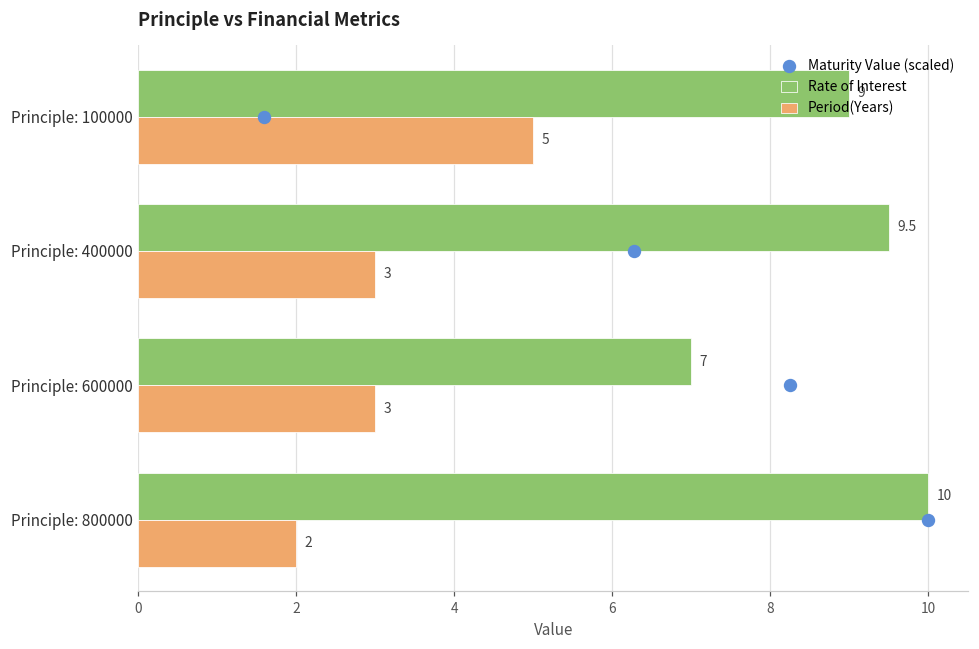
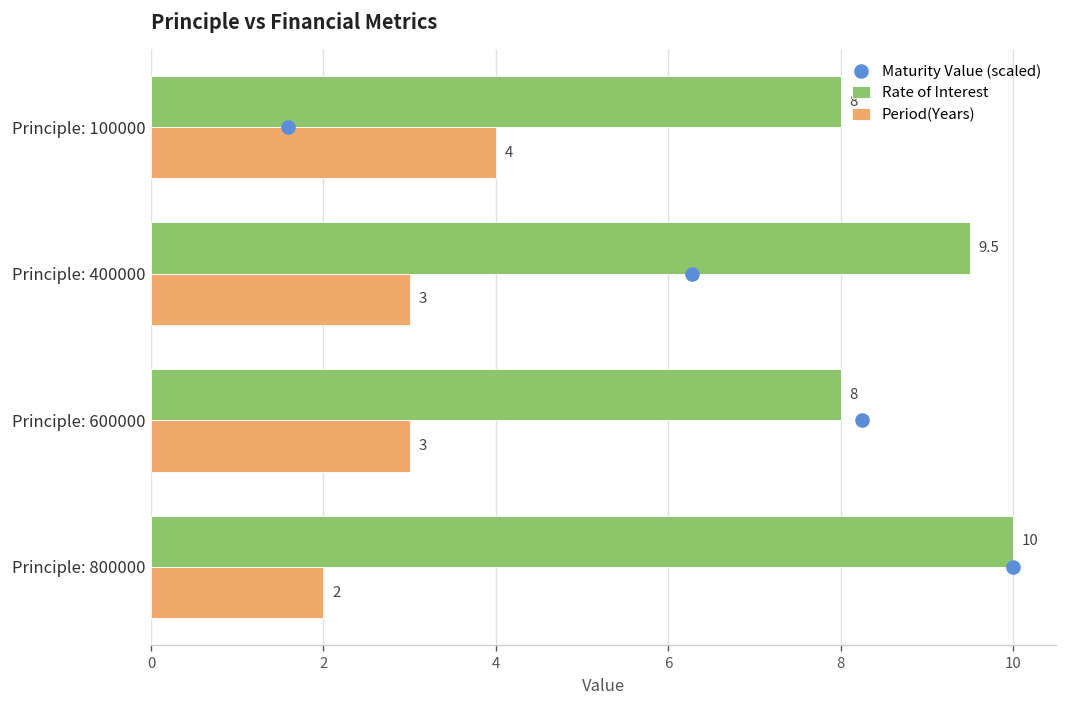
  {
    "Rate of Interest": {
-     "Principle: 100000": 9,
+     "Principle: 100000": 8,
      "Principle: 400000": 9.5,
-     "Principle: 600000": 7,
+     "Principle: 600000": 8,
      "Principle: 800000": 10
    },
    "Period(Years)": {
-     "Principle: 100000": 5,
+     "Principle: 100000": 4,
      "Principle: 400000": 3,
      "Principle: 600000": 3,
      "Principle: 800000": 2
    }
  }
